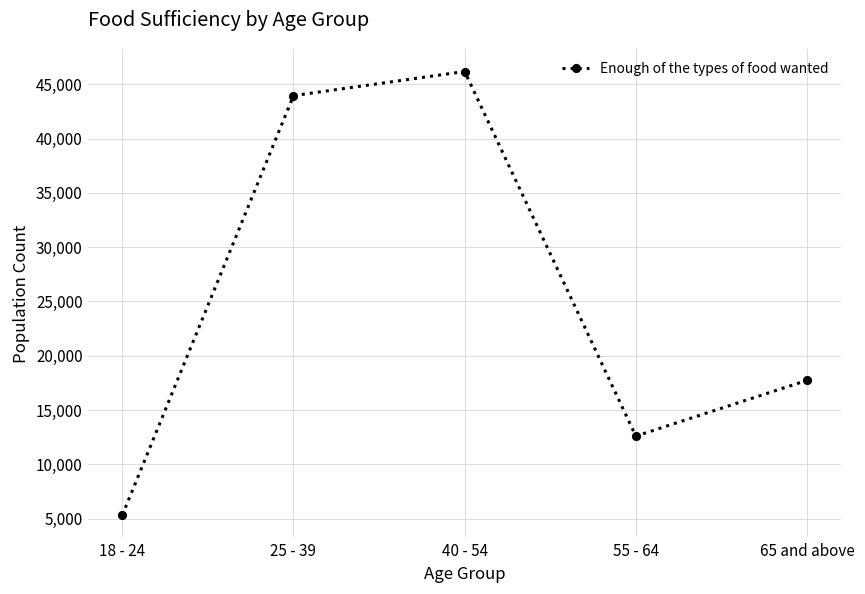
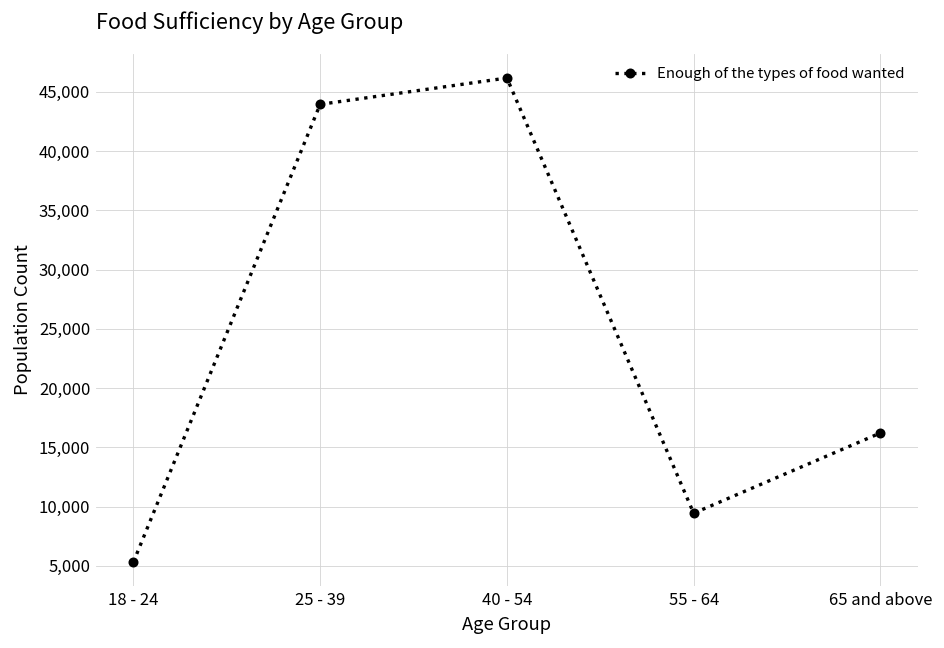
  {
    "18 - 24": "5,000",
    "25 - 39": "44,000",
    "40 - 54": "46,000",
-   "55 - 64": "13,000",
-   "65 and above": "18,000"
+   "55 - 64": "9,000",
+   "65 and above": "16,000"
  }
